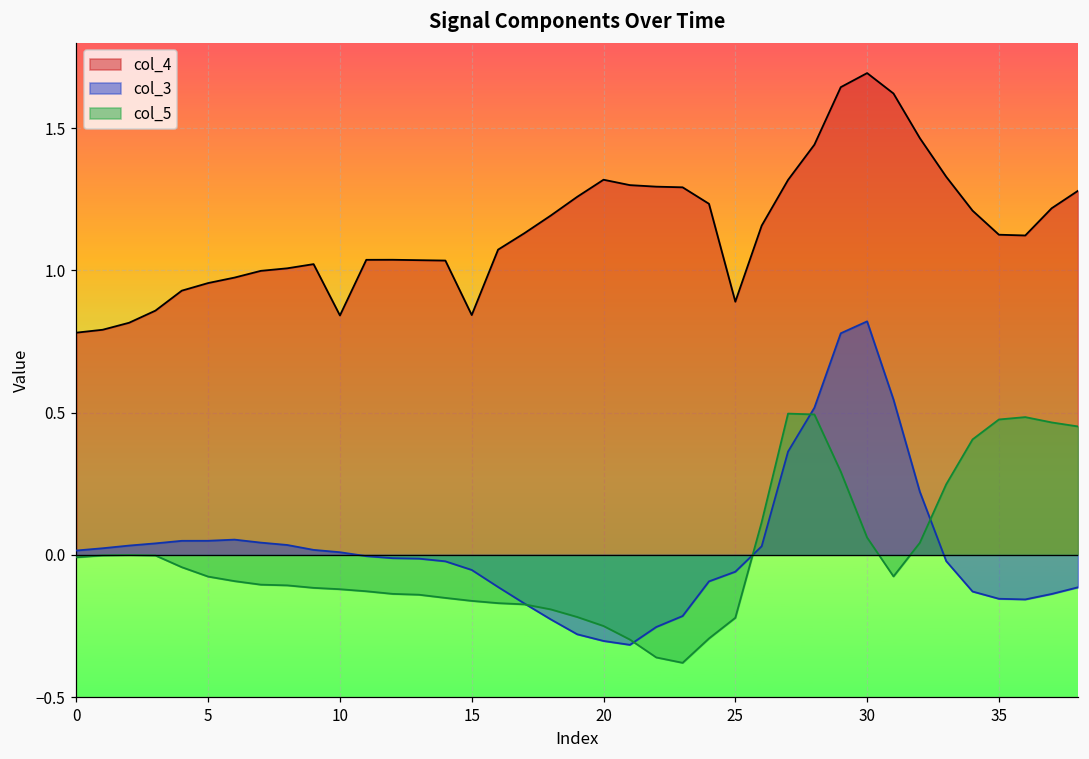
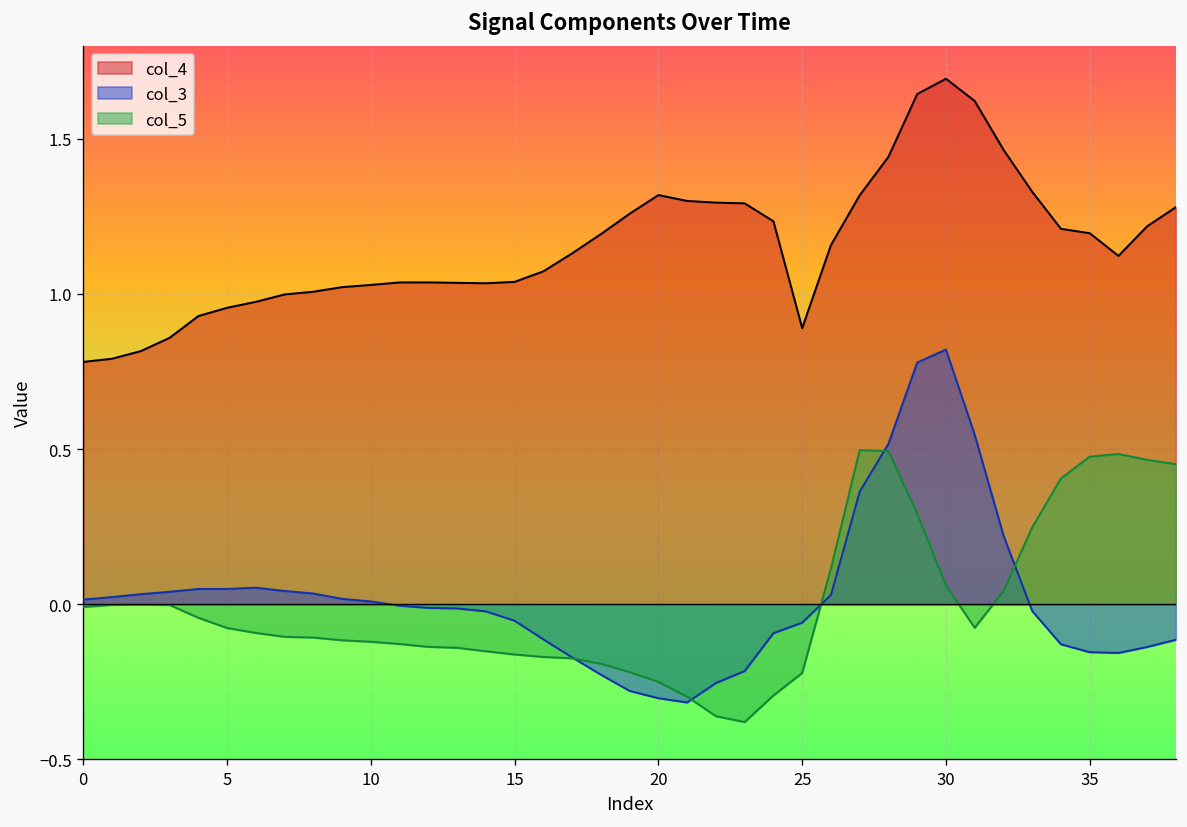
  {
    "col_4": {
      "0": 0.78,
      "5": 0.96,
-     "10": 0.84,
-     "15": 0.84,
+     "10": 1.03,
+     "15": 1.04,
      "20": 1.32,
      "25": 0.89,
      "30": 1.69,
-     "35": 1.13
+     "35": 1.20
    }
  }
